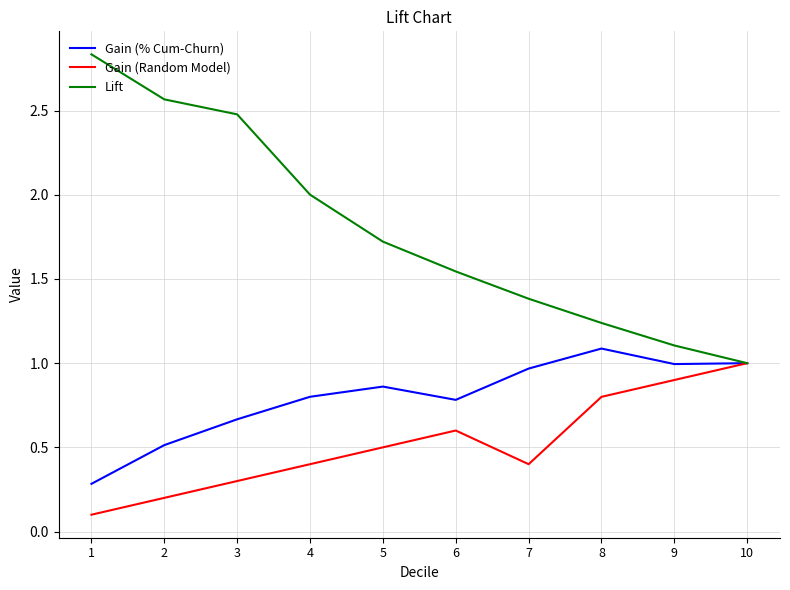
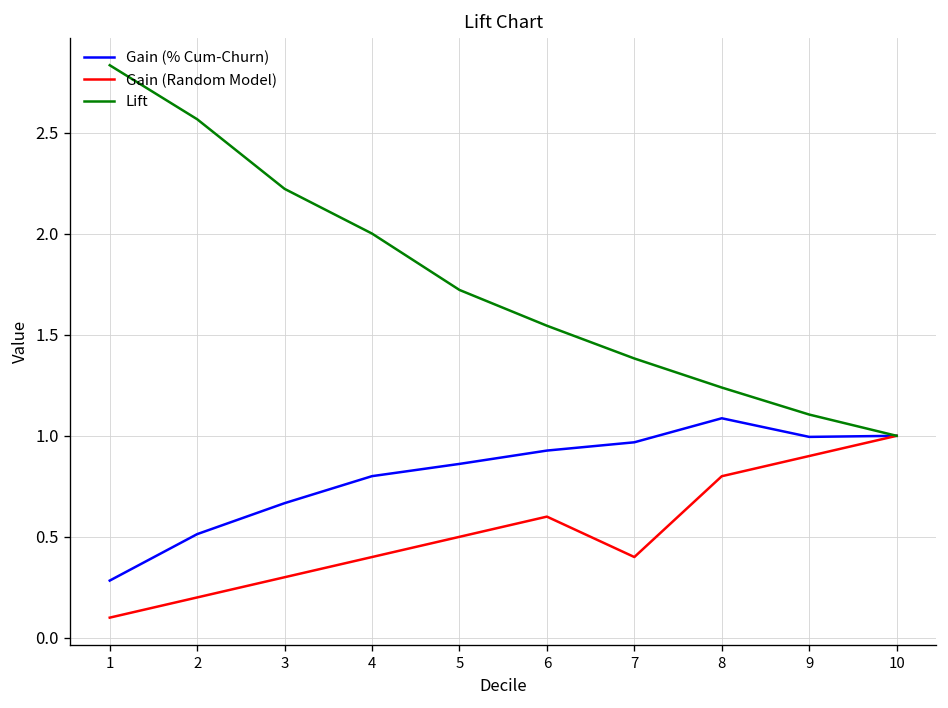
  {
    "Gain (% Cum-Churn)": {
      "1": 0.28,
      "2": 0.51,
      "3": 0.67,
      "4": 0.80,
      "5": 0.86,
-     "6": 0.78,
+     "6": 0.93,
      "7": 0.97,
      "8": 1.09,
      "9": 0.99
    },
    "Gain (Random Model)": {
      "1": 0.10,
      "2": 0.20,
      "3": 0.30,
      "4": 0.40,
      "5": 0.50,
      "6": 0.60,
      "7": 0.40,
      "8": 0.80,
      "9": 0.90
    },
    "Lift": {
      "1": 2.83,
      "2": 2.57,
-     "3": 2.48,
+     "3": 2.22,
      "4": 2.00,
      "5": 1.72,
      "6": 1.54,
      "7": 1.38,
      "8": 1.24,
      "9": 1.11
    }
  }
